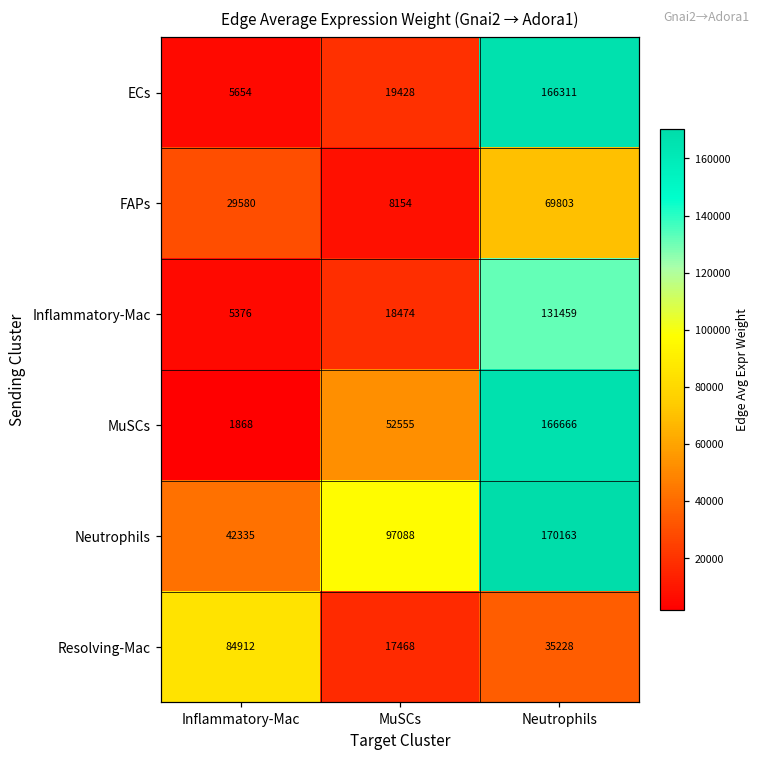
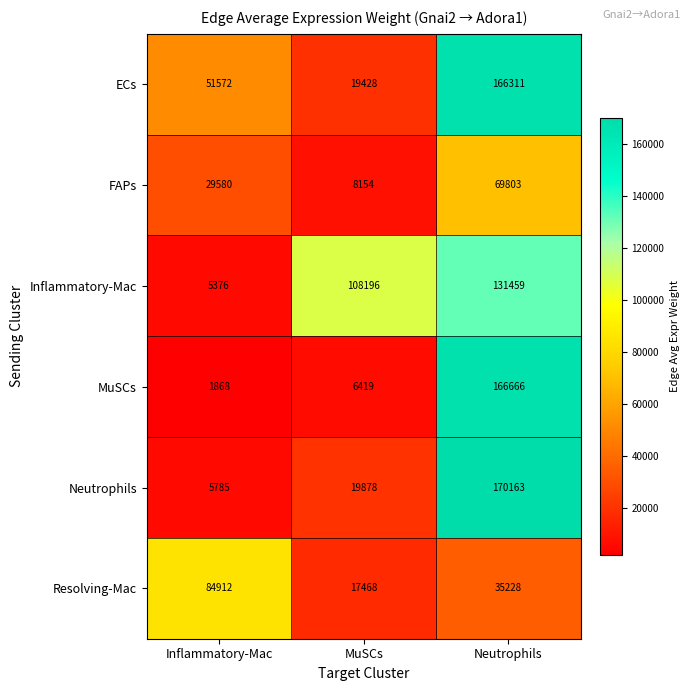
  {
    "ECs": {
-     "Inflammatory-Mac": 5654
+     "Inflammatory-Mac": 51572
    },
    "Inflammatory-Mac": {
-     "MuSCs": 18474
+     "MuSCs": 108196
    },
    "MuSCs": {
-     "MuSCs": 52555
+     "MuSCs": 6419
    },
    "Neutrophils": {
-     "Inflammatory-Mac": 42335,
-     "MuSCs": 97088
+     "Inflammatory-Mac": 5785,
+     "MuSCs": 19878
    }
  }
